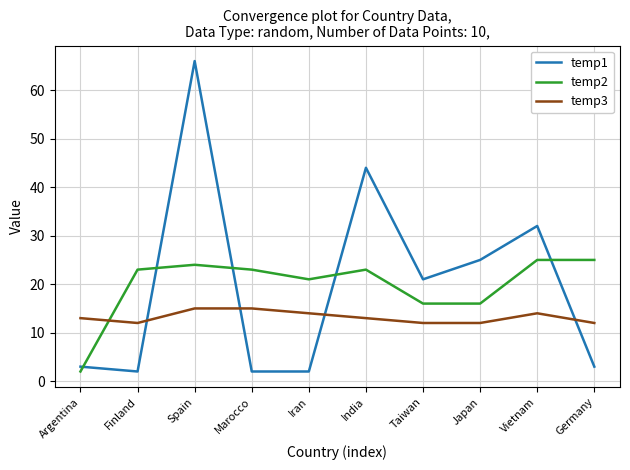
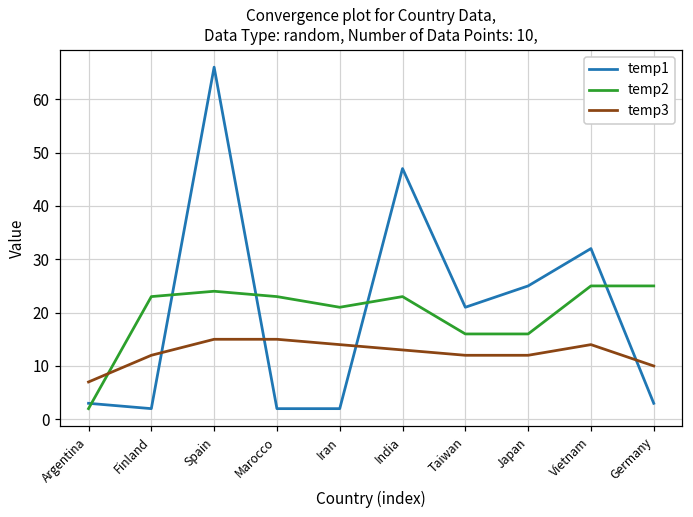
  {
    "temp1": {
      "Argentina": 3,
      "Finland": 2,
      "Spain": 66,
      "Marocco": 2,
      "Iran": 2,
-     "India": 44,
+     "India": 47,
      "Taiwan": 21,
      "Japan": 25,
      "Vietnam": 32,
      "Germany": 3
    },
    "temp2": {
      "Argentina": 2,
      "Finland": 23,
      "Spain": 24,
      "Marocco": 23,
      "Iran": 21,
      "India": 23,
      "Taiwan": 16,
      "Japan": 16,
      "Vietnam": 25,
      "Germany": 25
    },
    "temp3": {
-     "Argentina": 13,
+     "Argentina": 7,
      "Finland": 12,
      "Spain": 15,
      "Marocco": 15,
      "Iran": 14,
      "India": 13,
      "Taiwan": 12,
      "Japan": 12,
      "Vietnam": 14,
-     "Germany": 12
+     "Germany": 10
    }
  }
